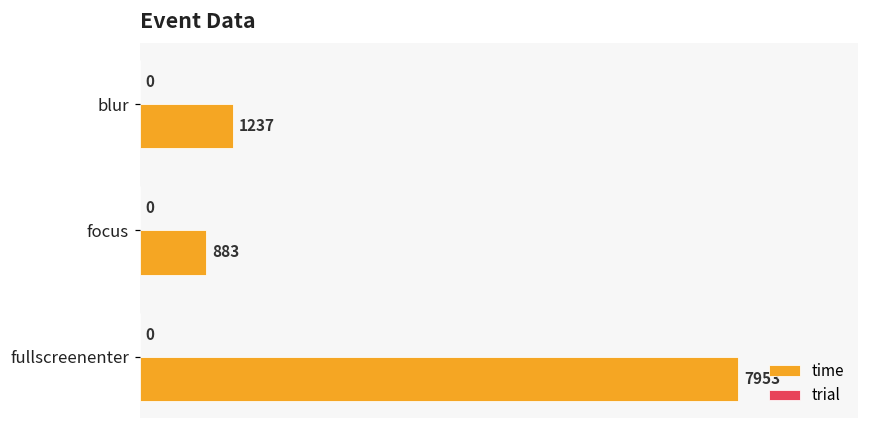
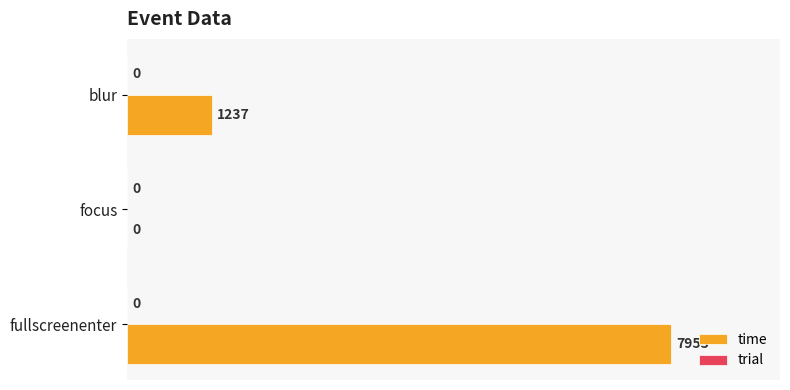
  {
    "time": {
      "blur": 1237,
-     "focus": 883,
+     "focus": 0,
      "fullscreenenter": 7953
    },
    "trial": {
      "blur": 0,
      "focus": 0,
      "fullscreenenter": 0
    }
  }
